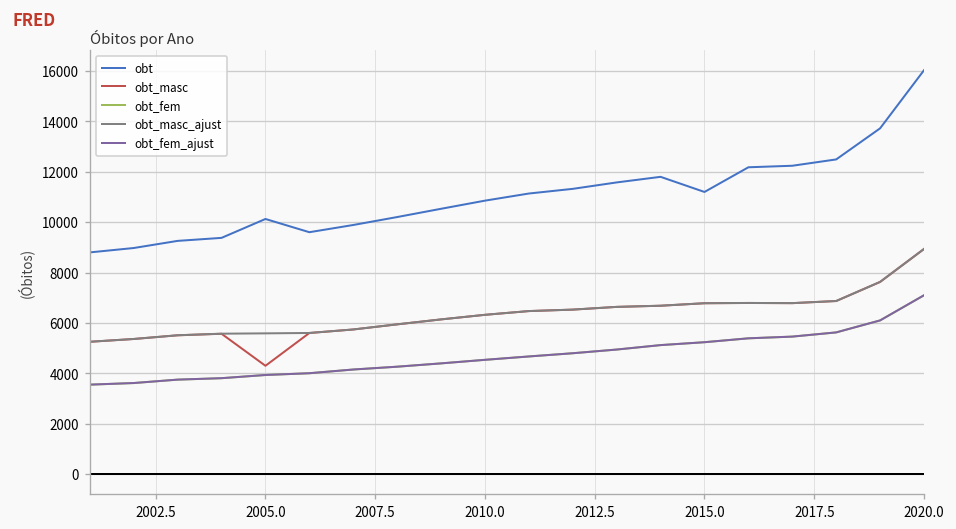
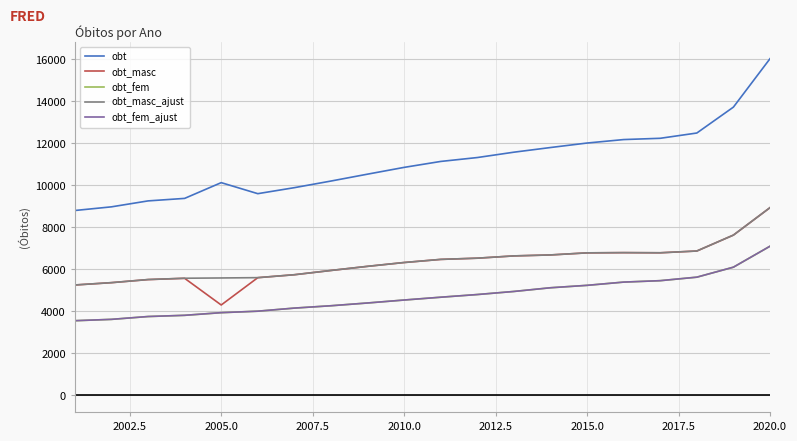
  {
    "obt": {
      "2005.0": 10100,
      "2010.0": 10900,
-     "2015.0": 11200,
+     "2015.0": 12000,
      "2020.0": 16000
    },
    "obt_masc": {
      "2005.0": 4300
    }
  }
